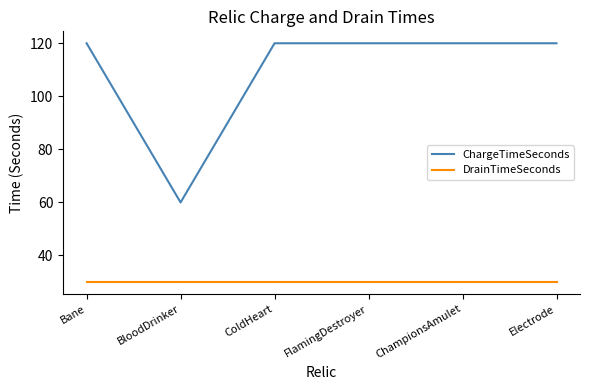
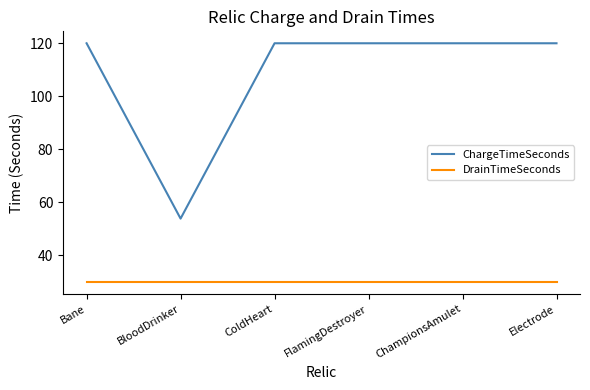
  {
    "ChargeTimeSeconds": {
      "Bane": 120,
-     "BloodDrinker": 60,
+     "BloodDrinker": 54,
      "ColdHeart": 120,
      "FlamingDestroyer": 120,
      "ChampionsAmulet": 120,
      "Electrode": 120
    },
    "DrainTimeSeconds": {
      "Bane": 30,
      "BloodDrinker": 30,
      "ColdHeart": 30,
      "FlamingDestroyer": 30,
      "ChampionsAmulet": 30,
      "Electrode": 30
    }
  }
